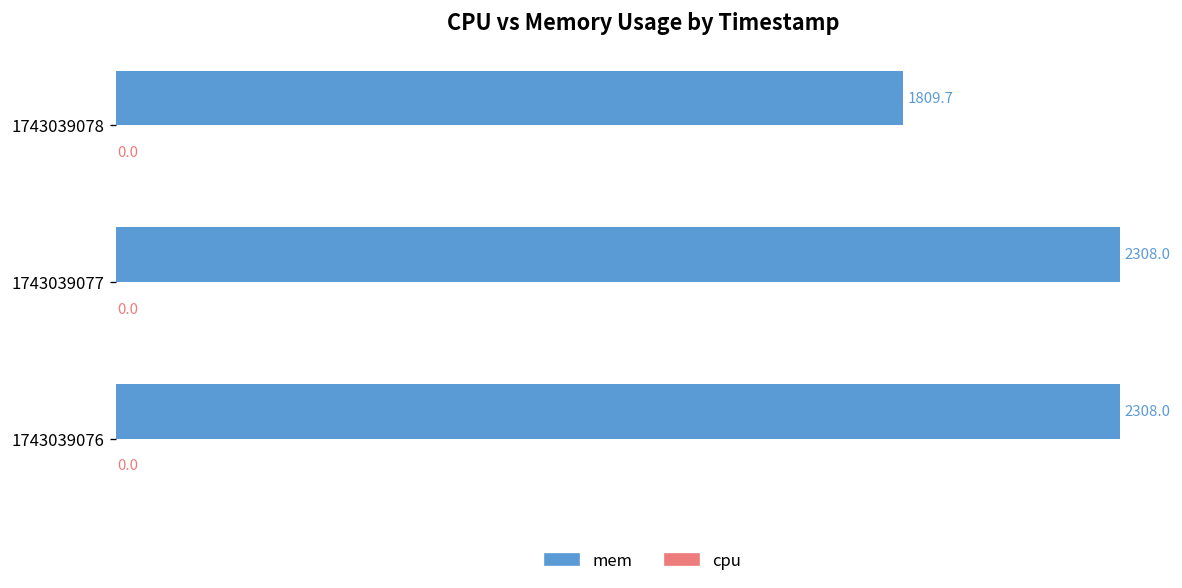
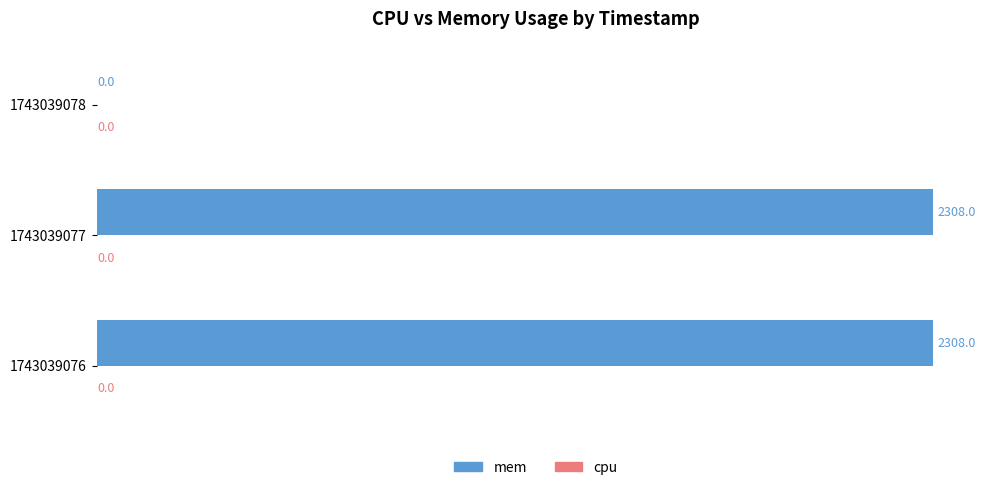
  {
    "mem": {
-     "1743039078": 1809.7,
+     "1743039078": 0.0,
      "1743039077": 2308.0,
      "1743039076": 2308.0
    },
    "cpu": {
      "1743039078": 0.0,
      "1743039077": 0.0,
      "1743039076": 0.0
    }
  }
